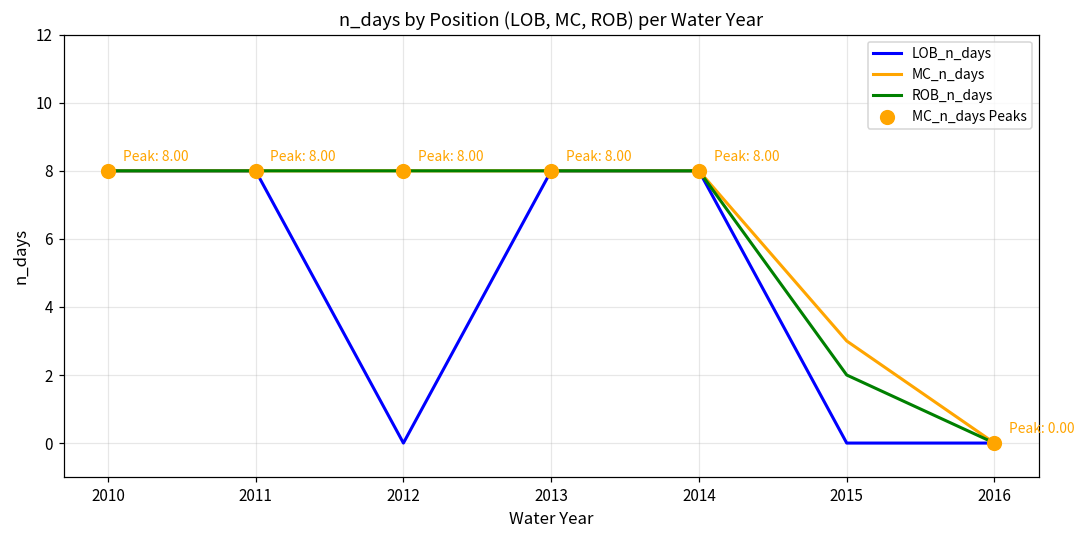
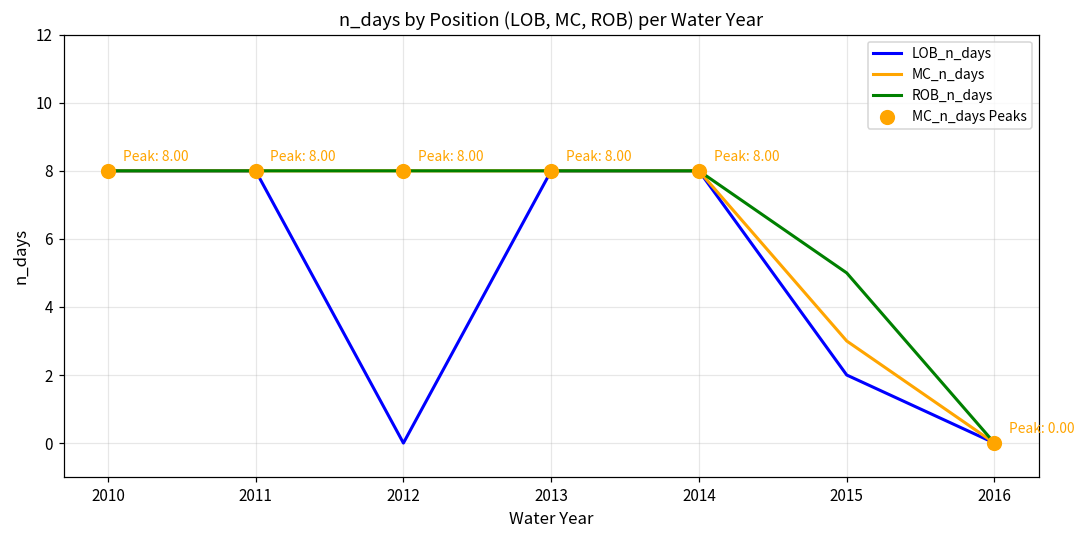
  {
    "LOB_n_days": {
      "2012": 0,
-     "2015": 0
+     "2015": 2
    },
    "ROB_n_days": {
-     "2015": 2
+     "2015": 5
    }
  }
